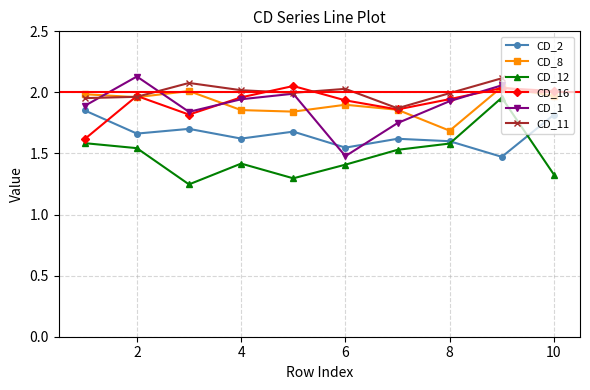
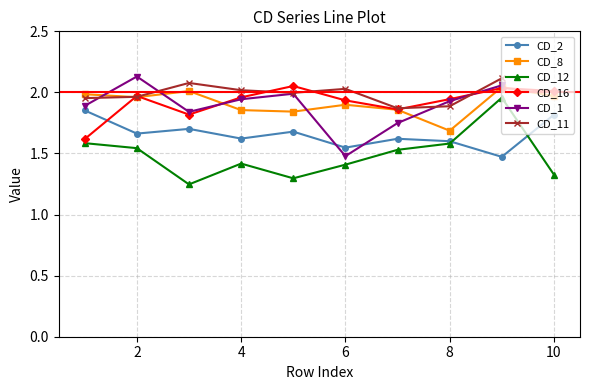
  {
    "CD_2": {
      "2": 1.66,
      "4": 1.62,
      "6": 1.55
    },
    "CD_8": {
      "4": 1.86,
      "6": 1.90,
      "8": 1.69
    },
    "CD_12": {
      "2": 1.54,
      "4": 1.42,
      "6": 1.41,
      "10": 1.33
    },
    "CD_16": {
      "6": 1.93
    },
    "CD_1": {
      "2": 2.13,
      "6": 1.48
    },
    "CD_11": {
      "4": 2.02,
      "6": 2.03,
-     "8": 1.99
+     "8": 1.89
    }
  }
